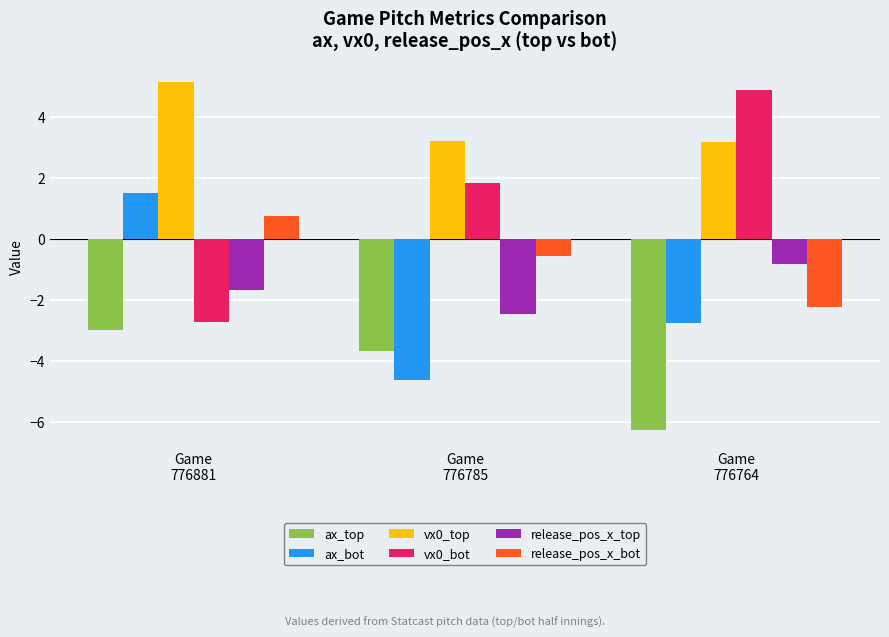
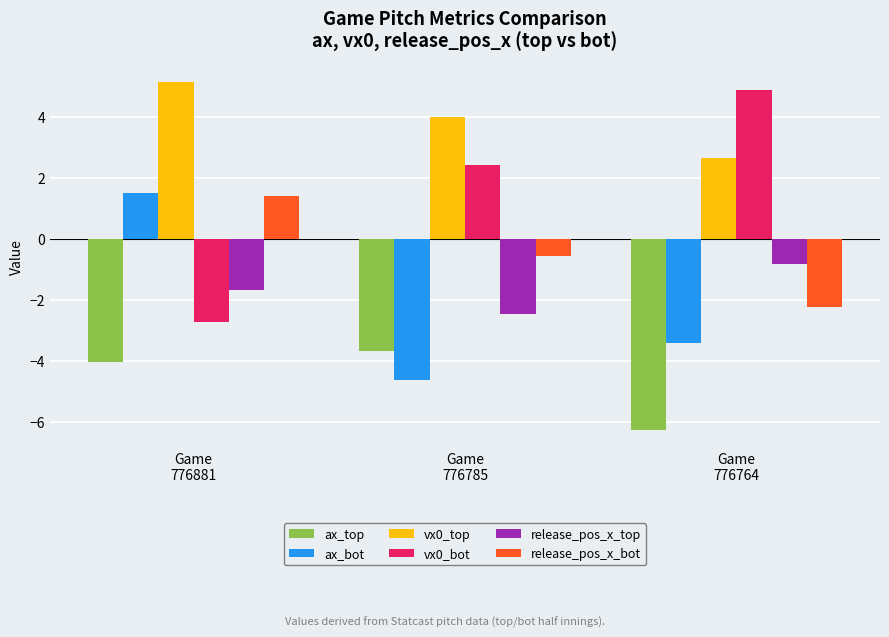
  {
    "ax_top": {
-     "Game 776881": -3.0,
+     "Game 776881": -4.1,
      "Game 776785": -3.7,
      "Game 776764": -6.3
    },
    "ax_bot": {
      "Game 776881": 1.5,
      "Game 776785": -4.6,
-     "Game 776764": -2.8
+     "Game 776764": -3.4
    },
    "vx0_top": {
      "Game 776881": 5.1,
-     "Game 776785": 3.2,
-     "Game 776764": 3.2
+     "Game 776785": 4.0,
+     "Game 776764": 2.7
    },
    "vx0_bot": {
      "Game 776881": -2.7,
-     "Game 776785": 1.8,
+     "Game 776785": 2.4,
      "Game 776764": 4.9
    },
    "release_pos_x_top": {
      "Game 776881": -1.7,
      "Game 776785": -2.5,
      "Game 776764": -0.8
    },
    "release_pos_x_bot": {
-     "Game 776881": 0.7,
+     "Game 776881": 1.4,
      "Game 776785": -0.6,
      "Game 776764": -2.2
    }
  }
